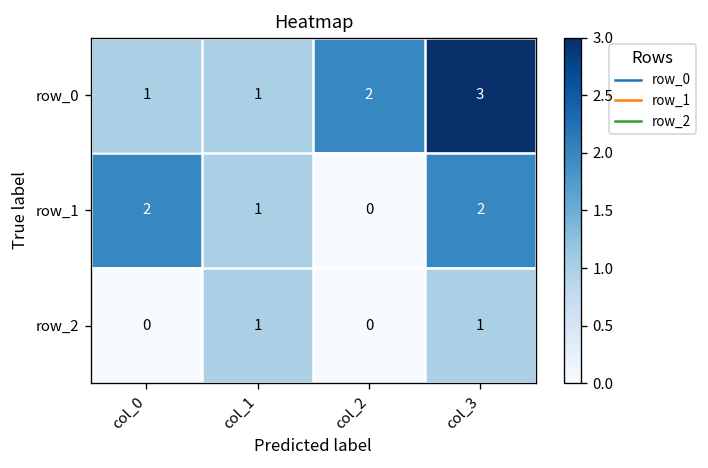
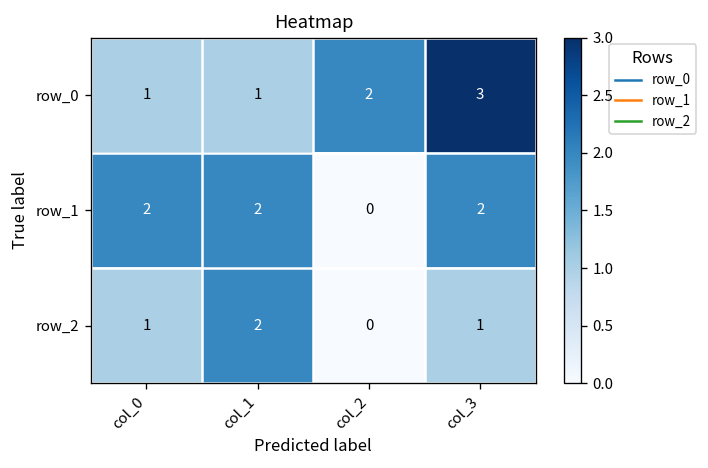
  {
    "row_0": {
      "col_0": 1,
      "col_1": 1,
      "col_2": 2,
      "col_3": 3
    },
    "row_1": {
      "col_0": 2,
-     "col_1": 1,
+     "col_1": 2,
      "col_2": 0,
      "col_3": 2
    },
    "row_2": {
-     "col_0": 0,
-     "col_1": 1,
+     "col_0": 1,
+     "col_1": 2,
      "col_2": 0,
      "col_3": 1
    }
  }
